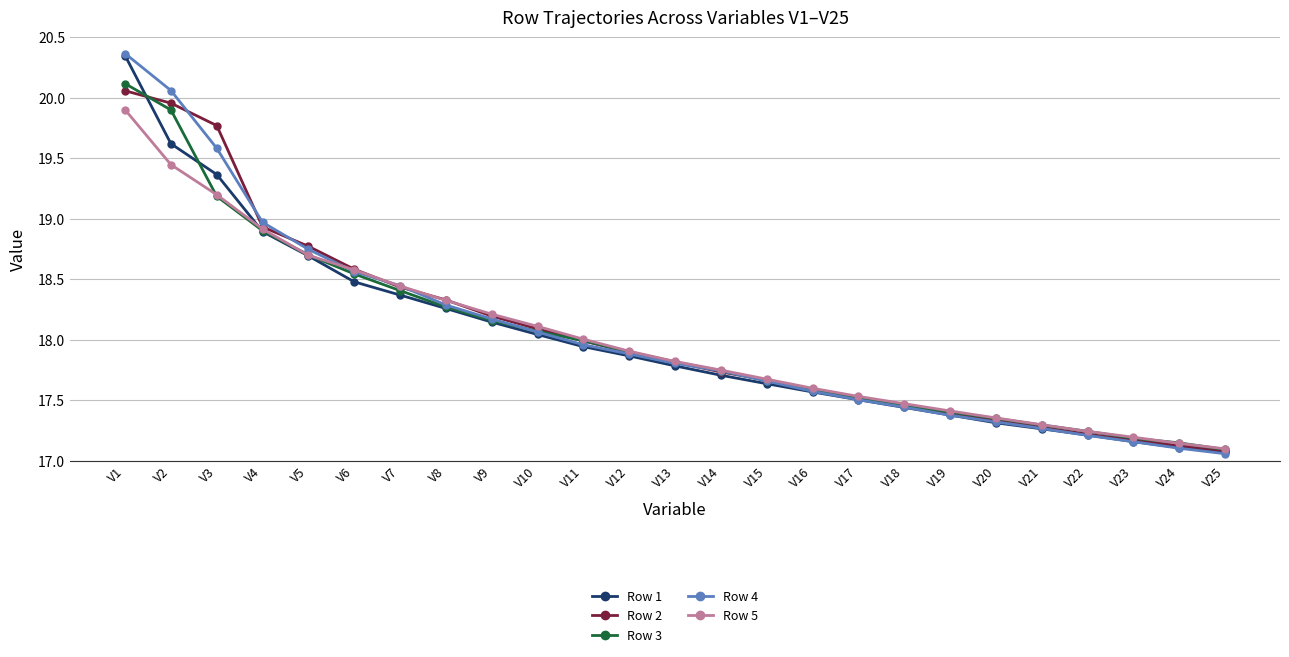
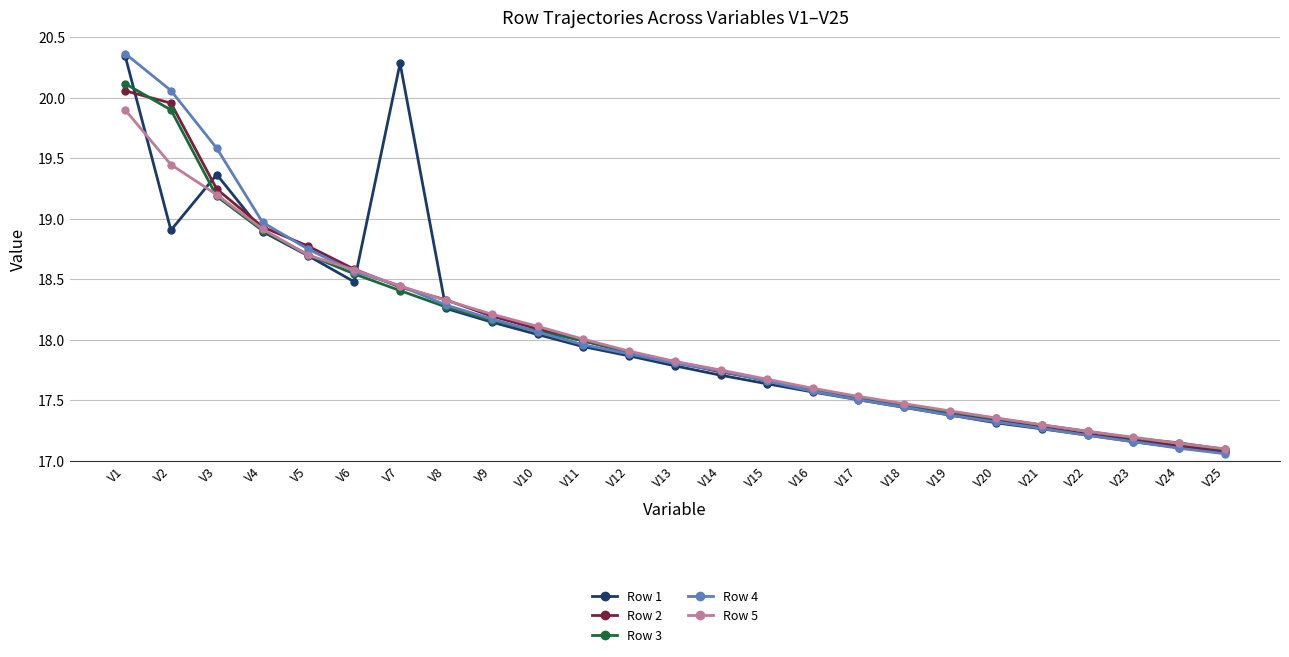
  {
    "Row 1": {
-     "V2": 19.62,
+     "V2": 18.90,
      "V3": 19.37,
      "V6": 18.48,
-     "V7": 18.37,
+     "V7": 20.28,
      "V14": 17.71,
      "V15": 17.64
    },
    "Row 2": {
      "V1": 20.06,
      "V2": 19.96,
-     "V3": 19.77,
+     "V3": 19.25,
      "V5": 18.77
    },
    "Row 3": {
      "V1": 20.12,
      "V2": 19.90,
      "V7": 18.41
    },
    "Row 4": {
      "V2": 20.06,
      "V3": 19.58,
      "V4": 18.97,
      "V5": 18.75
    },
    "Row 5": {
      "V1": 19.90,
      "V2": 19.45
    }
  }
